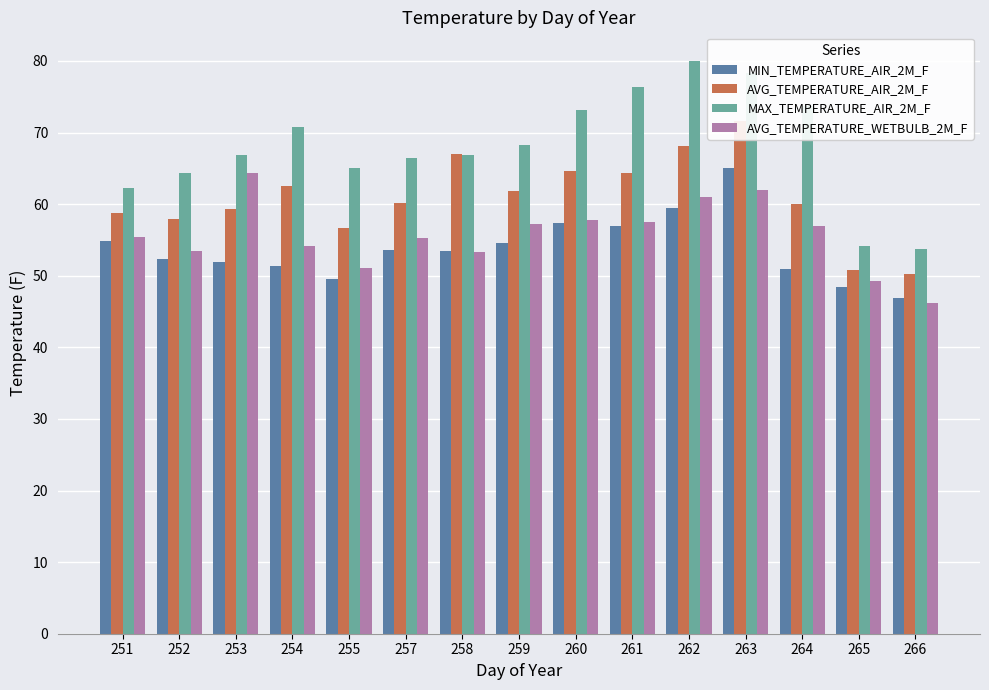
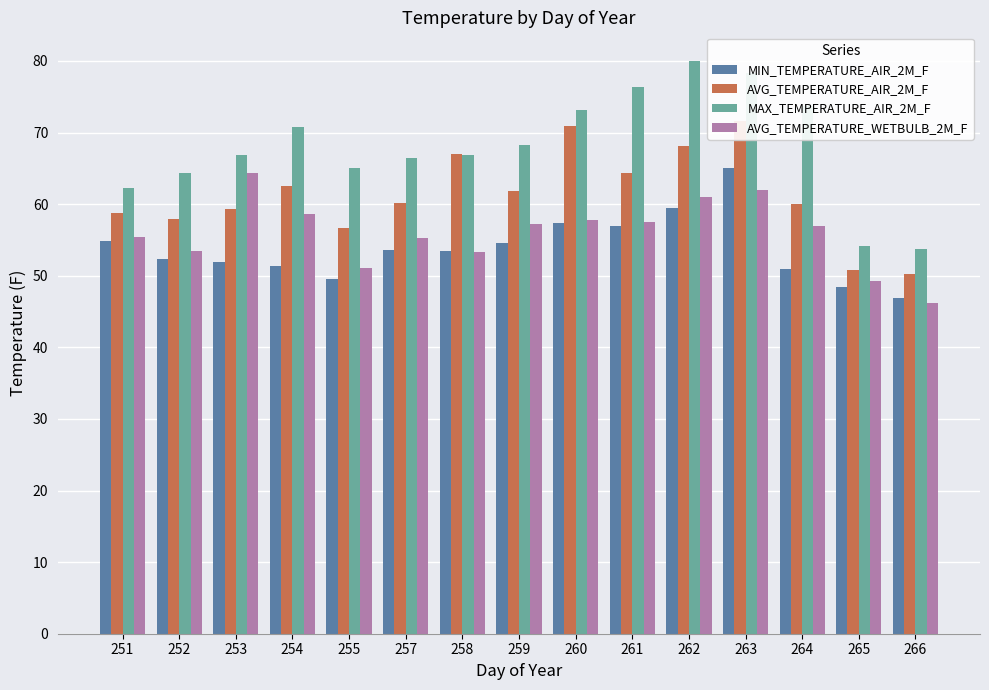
  {
    "AVG_TEMPERATURE_AIR_2M_F": {
      "251": 59,
      "252": 58,
      "253": 59,
      "254": 63,
      "255": 57,
      "257": 60,
      "258": 67,
      "259": 62,
-     "260": 65,
+     "260": 71,
      "261": 64,
      "262": 68,
      "264": 60,
      "265": 51,
      "266": 50
    },
    "AVG_TEMPERATURE_WETBULB_2M_F": {
      "251": 55,
      "252": 54,
      "253": 64,
-     "254": 54,
+     "254": 59,
      "255": 51,
      "257": 55,
      "258": 53,
      "259": 57,
      "260": 58,
      "261": 58,
      "262": 61,
      "263": 62,
      "264": 57,
      "265": 49,
      "266": 46
    }
  }
